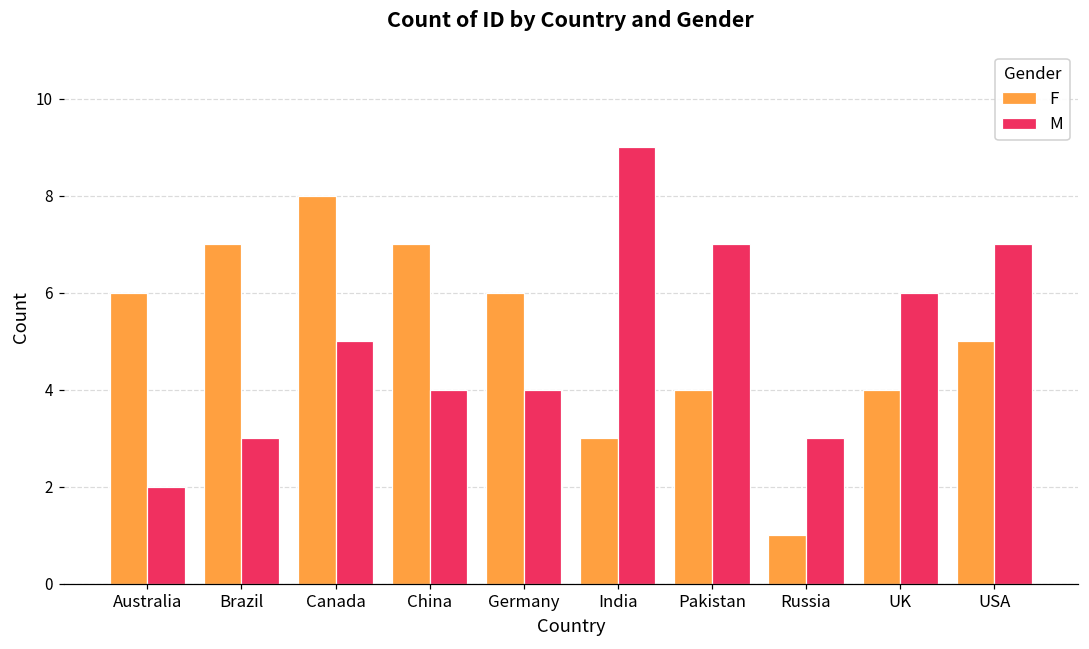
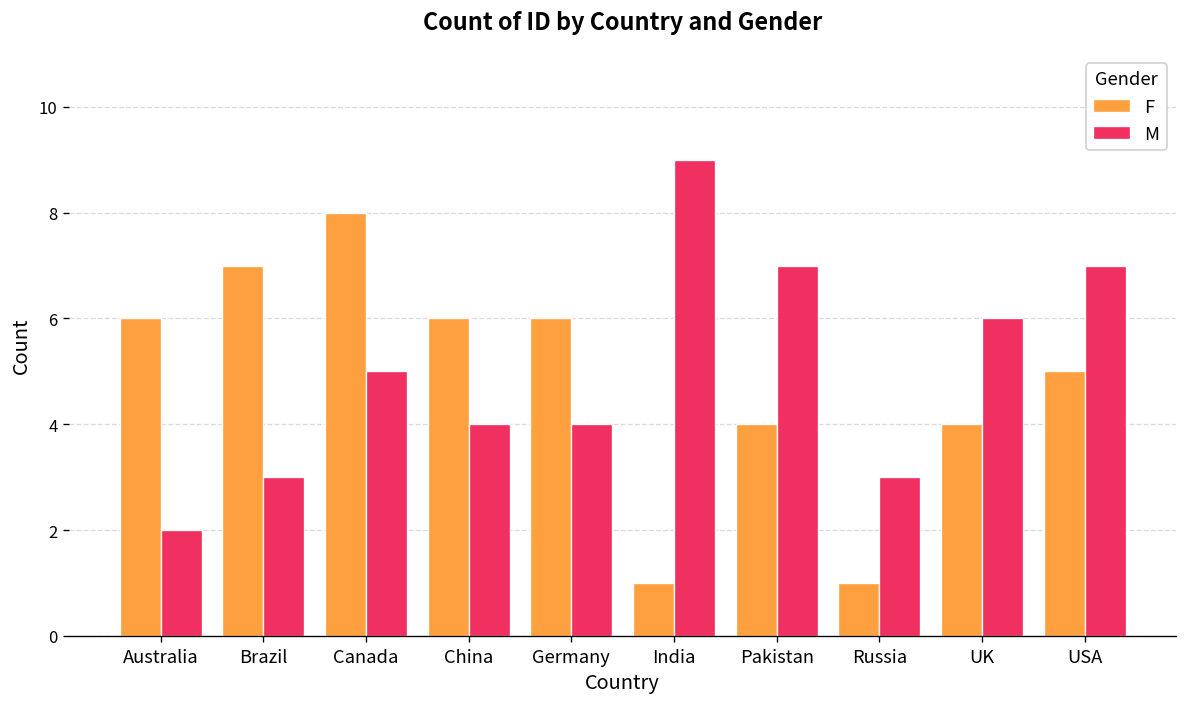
  {
    "F": {
      "Australia": 6,
      "Brazil": 7,
      "Canada": 8,
-     "China": 7,
+     "China": 6,
      "Germany": 6,
-     "India": 3,
+     "India": 1,
      "Pakistan": 4,
      "Russia": 1,
      "UK": 4,
      "USA": 5
    },
    "M": {
      "Australia": 2,
      "Brazil": 3,
      "Canada": 5,
      "China": 4,
      "Germany": 4,
      "India": 9,
      "Pakistan": 7,
      "Russia": 3,
      "UK": 6,
      "USA": 7
    }
  }
